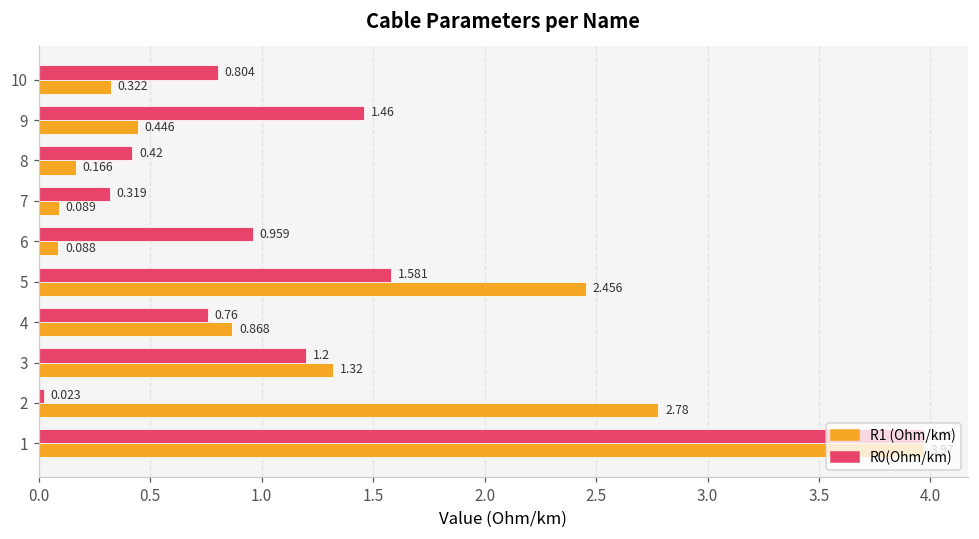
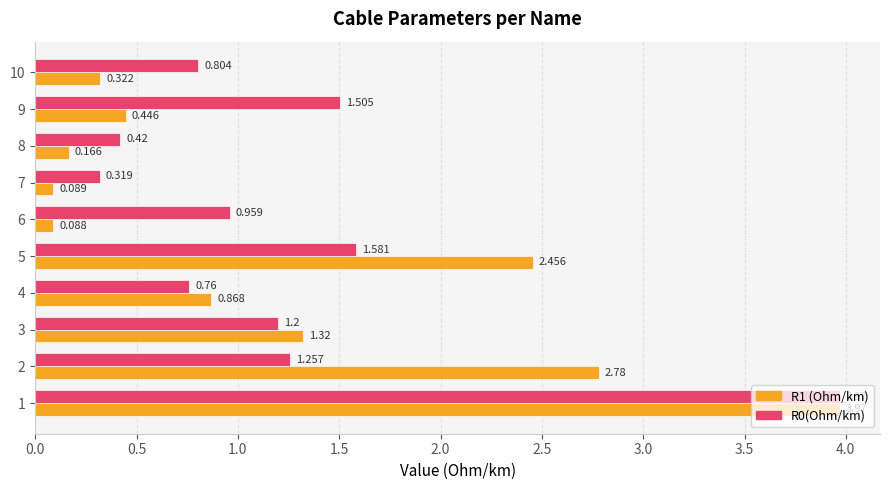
  {
    "R1 (Ohm/km)": {
      "10": 0.322,
      "9": 0.446,
      "8": 0.166,
      "7": 0.089,
      "6": 0.088,
      "5": 2.456,
      "4": 0.868,
      "3": 1.32,
      "2": 2.78
    },
    "R0(Ohm/km)": {
      "10": 0.804,
-     "9": 1.46,
+     "9": 1.505,
      "8": 0.42,
      "7": 0.319,
      "6": 0.959,
      "5": 1.581,
      "4": 0.76,
      "3": 1.2,
-     "2": 0.023
+     "2": 1.257
    }
  }
